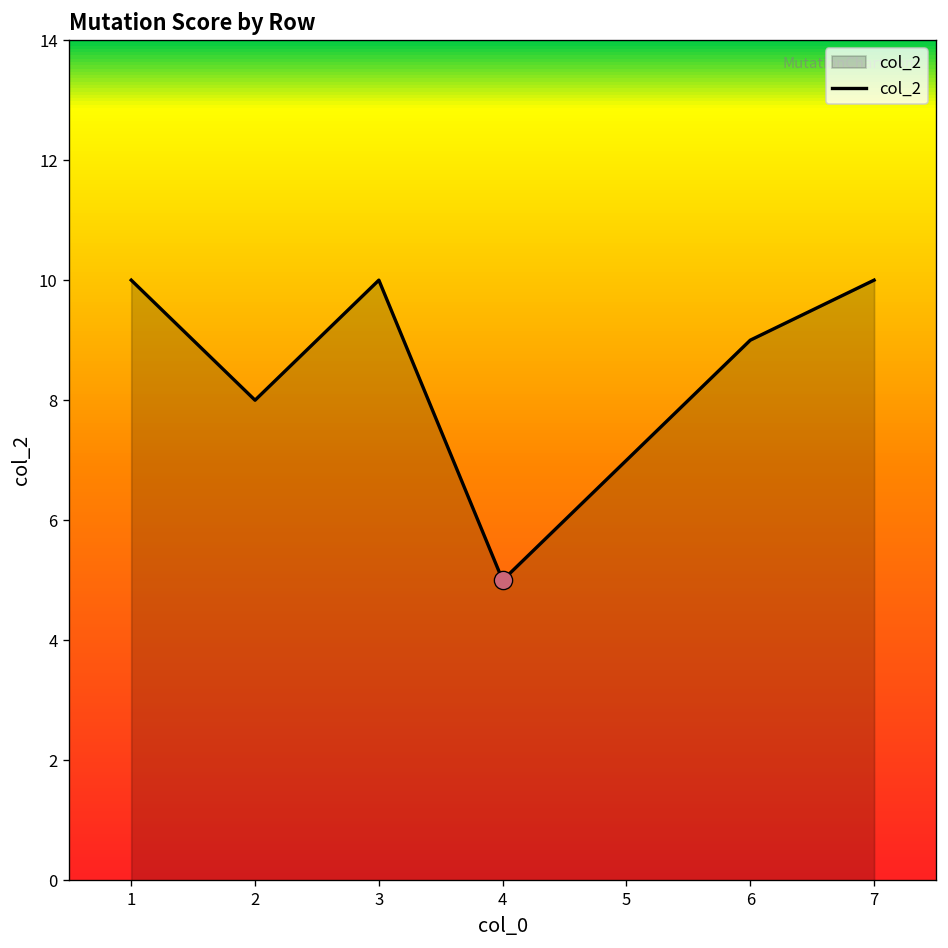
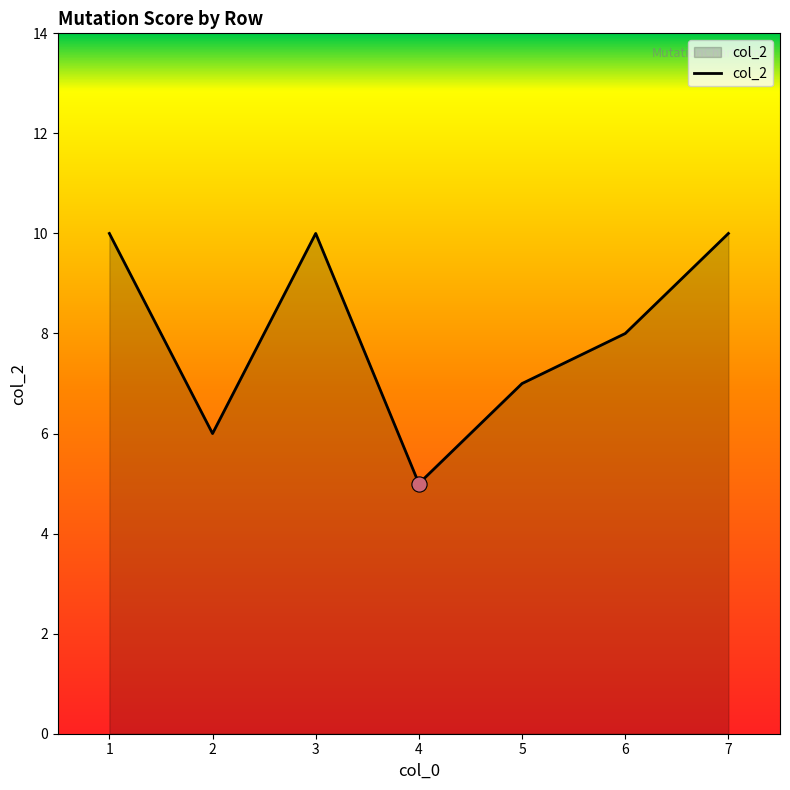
  {
    "col_2": {
      "1": 10,
-     "2": 8,
+     "2": 6,
      "3": 10,
      "5": 7,
-     "6": 9,
+     "6": 8,
      "7": 10
    }
  }
